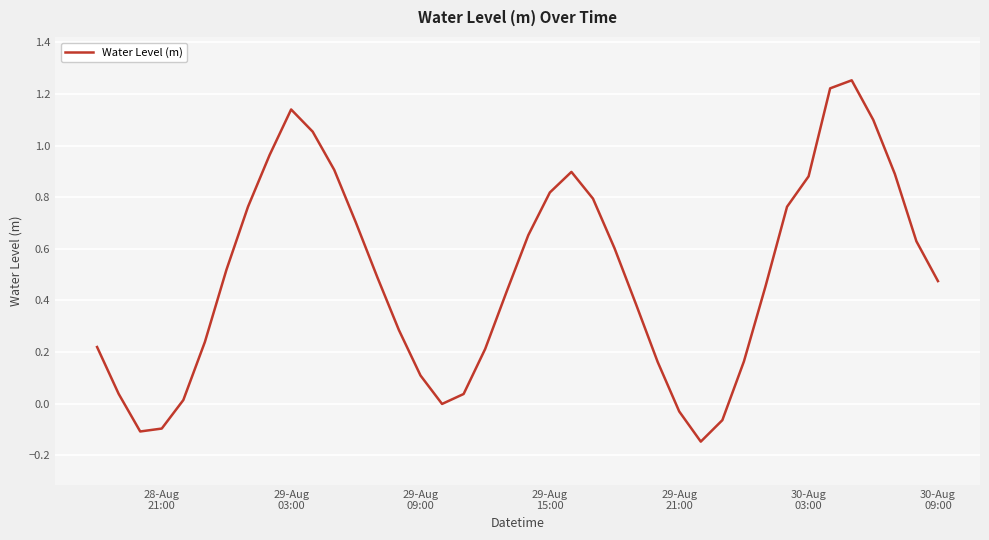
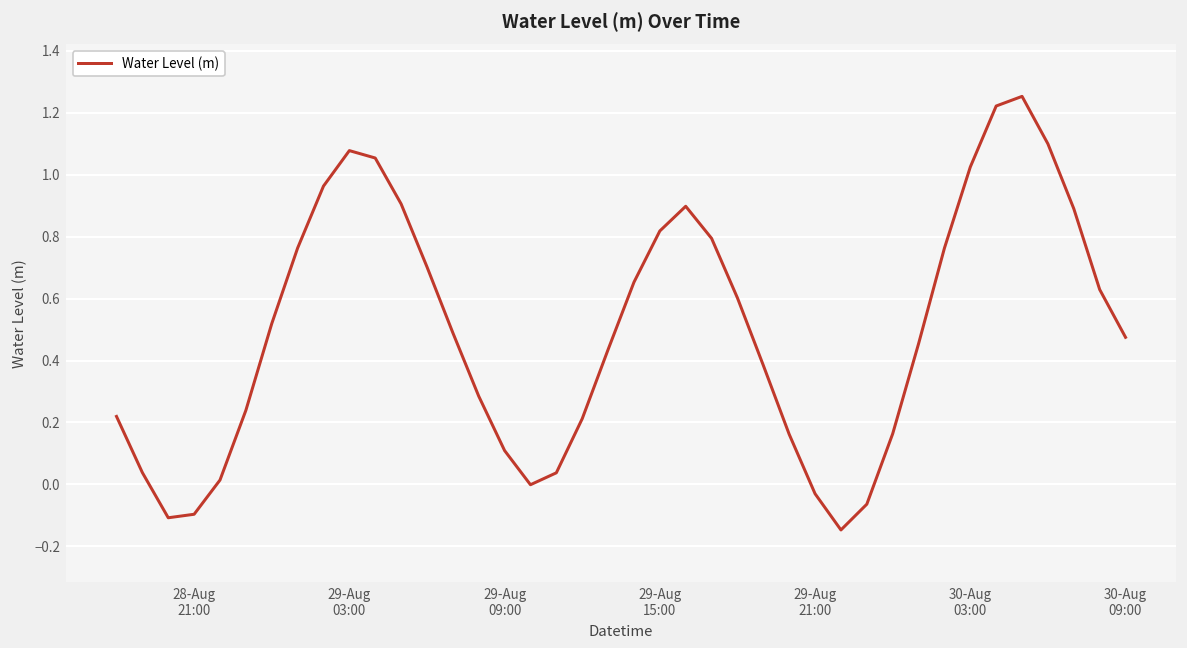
  {
    "28-Aug 21:00": -0.10,
-   "29-Aug 03:00": 1.14,
+   "29-Aug 03:00": 1.08,
    "29-Aug 09:00": 0.11,
    "29-Aug 15:00": 0.82,
    "29-Aug 21:00": -0.03,
-   "30-Aug 03:00": 0.88,
+   "30-Aug 03:00": 1.03,
    "30-Aug 09:00": 0.48
  }
